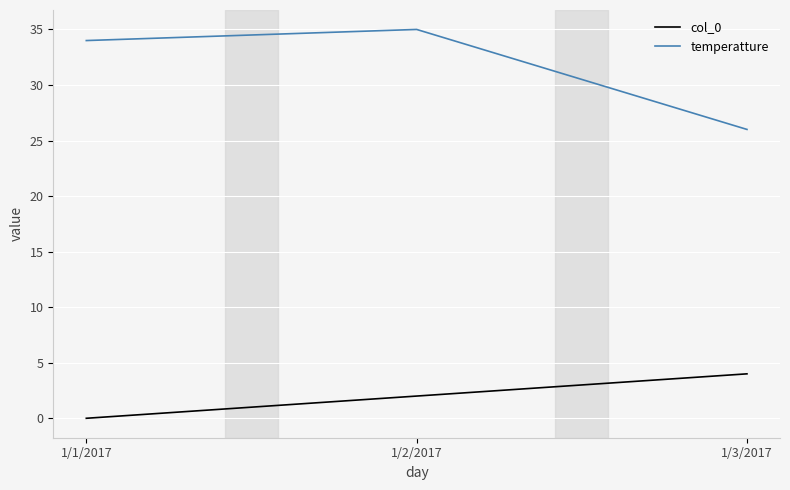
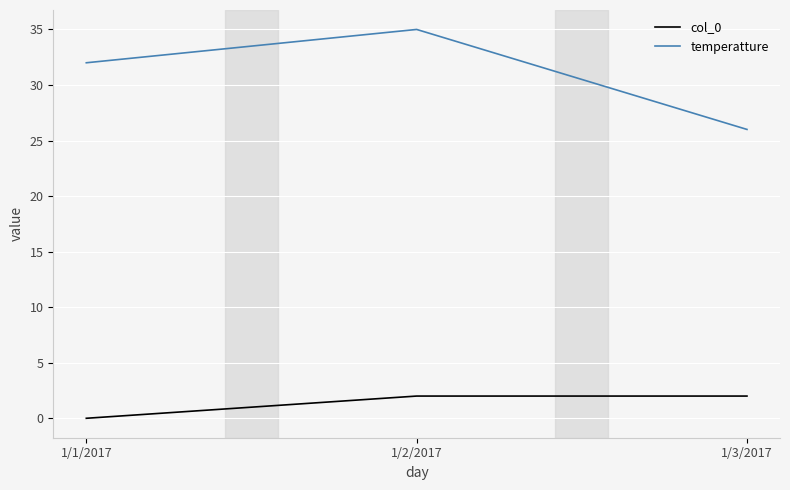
  {
    "col_0": {
      "1/1/2017": 0,
      "1/2/2017": 2,
-     "1/3/2017": 4
+     "1/3/2017": 2
    },
    "temperatture": {
-     "1/1/2017": 34,
+     "1/1/2017": 32,
      "1/2/2017": 35,
      "1/3/2017": 26
    }
  }
